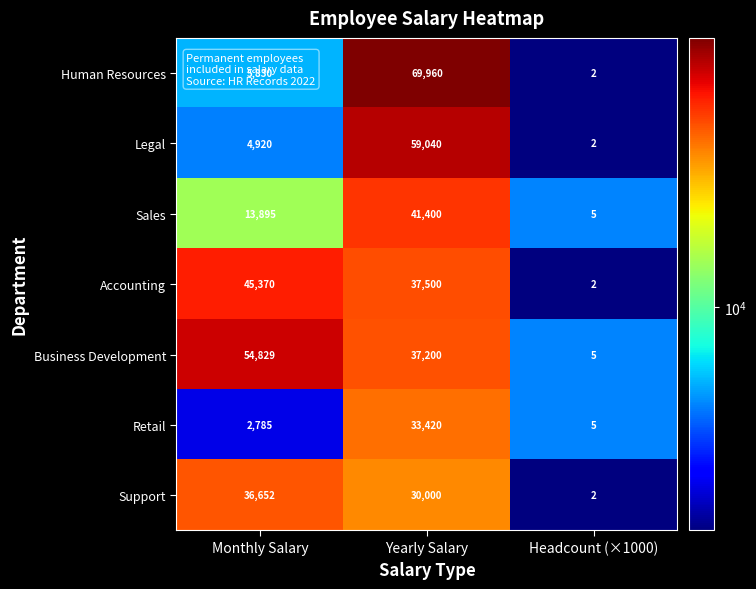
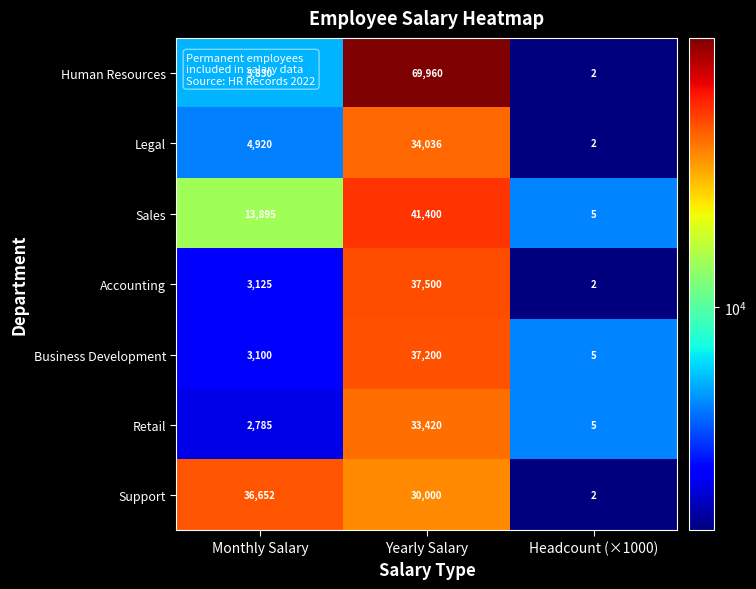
  {
    "Human Resources": {
      "Yearly Salary": "69,960",
      "Headcount (×1000)": "2"
    },
    "Legal": {
      "Monthly Salary": "4,920",
-     "Yearly Salary": "59,040",
+     "Yearly Salary": "34,036",
      "Headcount (×1000)": "2"
    },
    "Sales": {
      "Monthly Salary": "13,895",
      "Yearly Salary": "41,400",
      "Headcount (×1000)": "5"
    },
    "Accounting": {
-     "Monthly Salary": "45,370",
+     "Monthly Salary": "3,125",
      "Yearly Salary": "37,500",
      "Headcount (×1000)": "2"
    },
    "Business Development": {
-     "Monthly Salary": "54,829",
+     "Monthly Salary": "3,100",
      "Yearly Salary": "37,200",
      "Headcount (×1000)": "5"
    },
    "Retail": {
      "Monthly Salary": "2,785",
      "Yearly Salary": "33,420",
      "Headcount (×1000)": "5"
    },
    "Support": {
      "Monthly Salary": "36,652",
      "Yearly Salary": "30,000",
      "Headcount (×1000)": "2"
    }
  }
